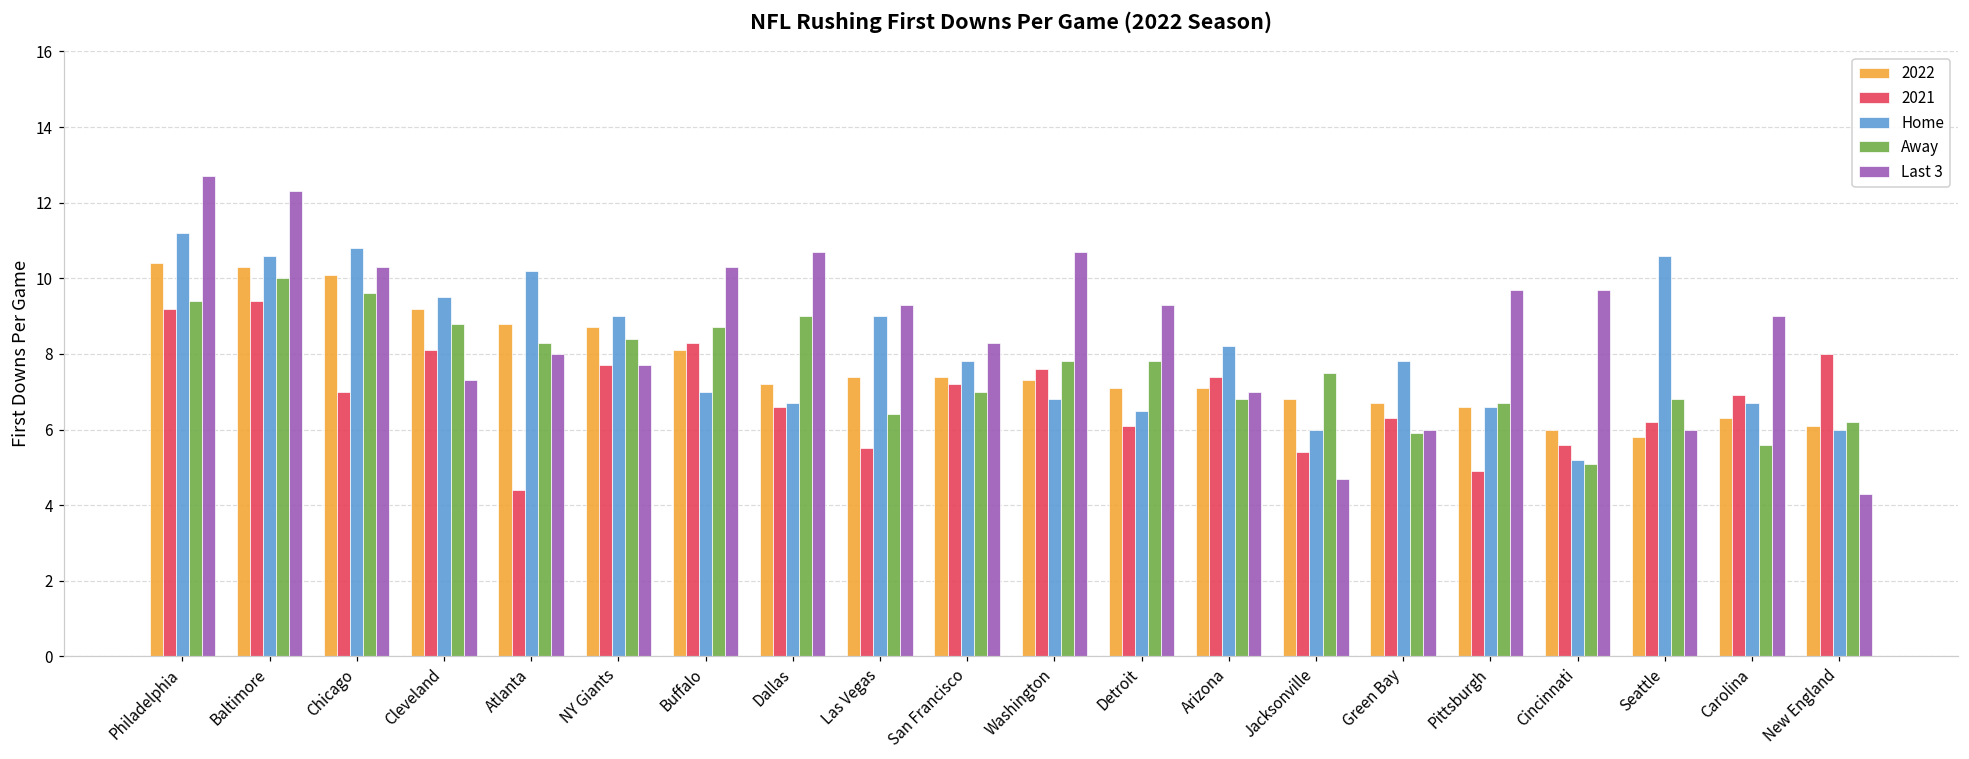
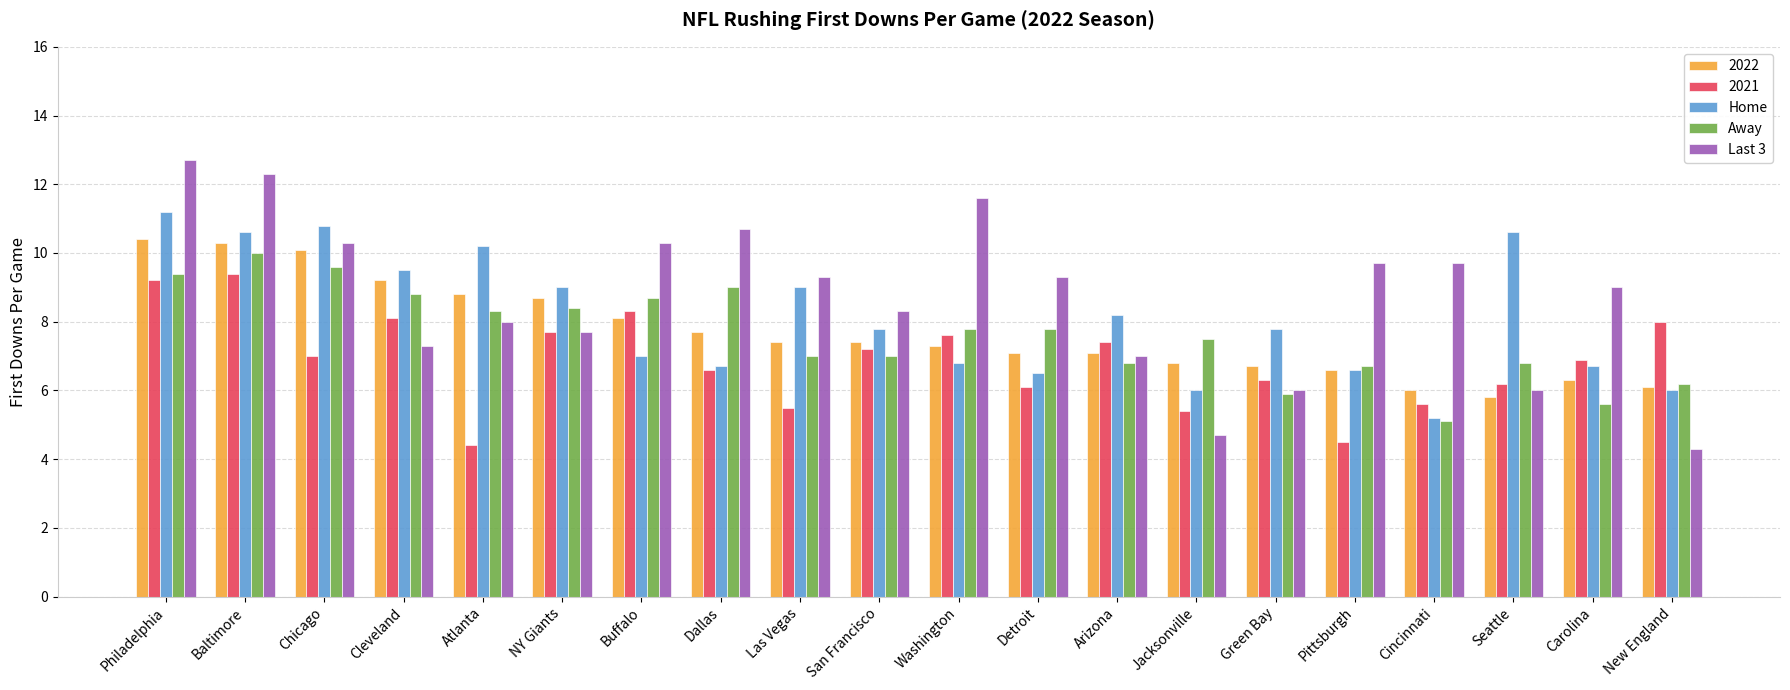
  {
    "2022": {
      "Philadelphia": 10.4,
      "Baltimore": 10.3,
      "Chicago": 10.1,
      "Cleveland": 9.2,
      "Atlanta": 8.8,
      "NY Giants": 8.7,
      "Buffalo": 8.1,
-     "Dallas": 7.2,
+     "Dallas": 7.7,
      "Las Vegas": 7.4,
      "San Francisco": 7.4,
      "Washington": 7.3,
      "Detroit": 7.1,
      "Arizona": 7.1,
      "Jacksonville": 6.8,
      "Green Bay": 6.7,
      "Pittsburgh": 6.6,
      "Cincinnati": 6.0,
      "Seattle": 5.8,
      "Carolina": 6.3,
      "New England": 6.1
    },
    "2021": {
      "Philadelphia": 9.2,
      "Baltimore": 9.4,
      "Chicago": 7.0,
      "Cleveland": 8.1,
      "Atlanta": 4.4,
      "NY Giants": 7.7,
      "Buffalo": 8.3,
      "Dallas": 6.6,
      "Las Vegas": 5.5,
      "San Francisco": 7.2,
      "Washington": 7.6,
      "Detroit": 6.1,
      "Arizona": 7.4,
      "Jacksonville": 5.4,
      "Green Bay": 6.3,
-     "Pittsburgh": 4.9,
+     "Pittsburgh": 4.5,
      "Cincinnati": 5.6,
      "Seattle": 6.2,
      "Carolina": 6.9,
      "New England": 8.0
    },
    "Home": {
      "Philadelphia": 11.2,
      "Baltimore": 10.6,
      "Chicago": 10.8,
      "Cleveland": 9.5,
      "Atlanta": 10.2,
      "NY Giants": 9.0,
      "Buffalo": 7.0,
      "Dallas": 6.7,
      "Las Vegas": 9.0,
      "San Francisco": 7.8,
      "Washington": 6.8,
      "Detroit": 6.5,
      "Arizona": 8.2,
      "Jacksonville": 6.0,
      "Green Bay": 7.8,
      "Pittsburgh": 6.6,
      "Cincinnati": 5.2,
      "Seattle": 10.6,
      "Carolina": 6.7,
      "New England": 6.0
    },
    "Away": {
      "Philadelphia": 9.4,
      "Baltimore": 10.0,
      "Chicago": 9.6,
      "Cleveland": 8.8,
      "Atlanta": 8.3,
      "NY Giants": 8.4,
      "Buffalo": 8.7,
      "Dallas": 9.0,
-     "Las Vegas": 6.4,
+     "Las Vegas": 7.0,
      "San Francisco": 7.0,
      "Washington": 7.8,
      "Detroit": 7.8,
      "Arizona": 6.8,
      "Jacksonville": 7.5,
      "Green Bay": 5.9,
      "Pittsburgh": 6.7,
      "Cincinnati": 5.1,
      "Seattle": 6.8,
      "Carolina": 5.6,
      "New England": 6.2
    },
    "Last 3": {
      "Philadelphia": 12.7,
      "Baltimore": 12.3,
      "Chicago": 10.3,
      "Cleveland": 7.3,
      "Atlanta": 8.0,
      "NY Giants": 7.7,
      "Buffalo": 10.3,
      "Dallas": 10.7,
      "Las Vegas": 9.3,
      "San Francisco": 8.3,
-     "Washington": 10.7,
+     "Washington": 11.6,
      "Detroit": 9.3,
      "Arizona": 7.0,
      "Jacksonville": 4.7,
      "Green Bay": 6.0,
      "Pittsburgh": 9.7,
      "Cincinnati": 9.7,
      "Seattle": 6.0,
      "Carolina": 9.0,
      "New England": 4.3
    }
  }
